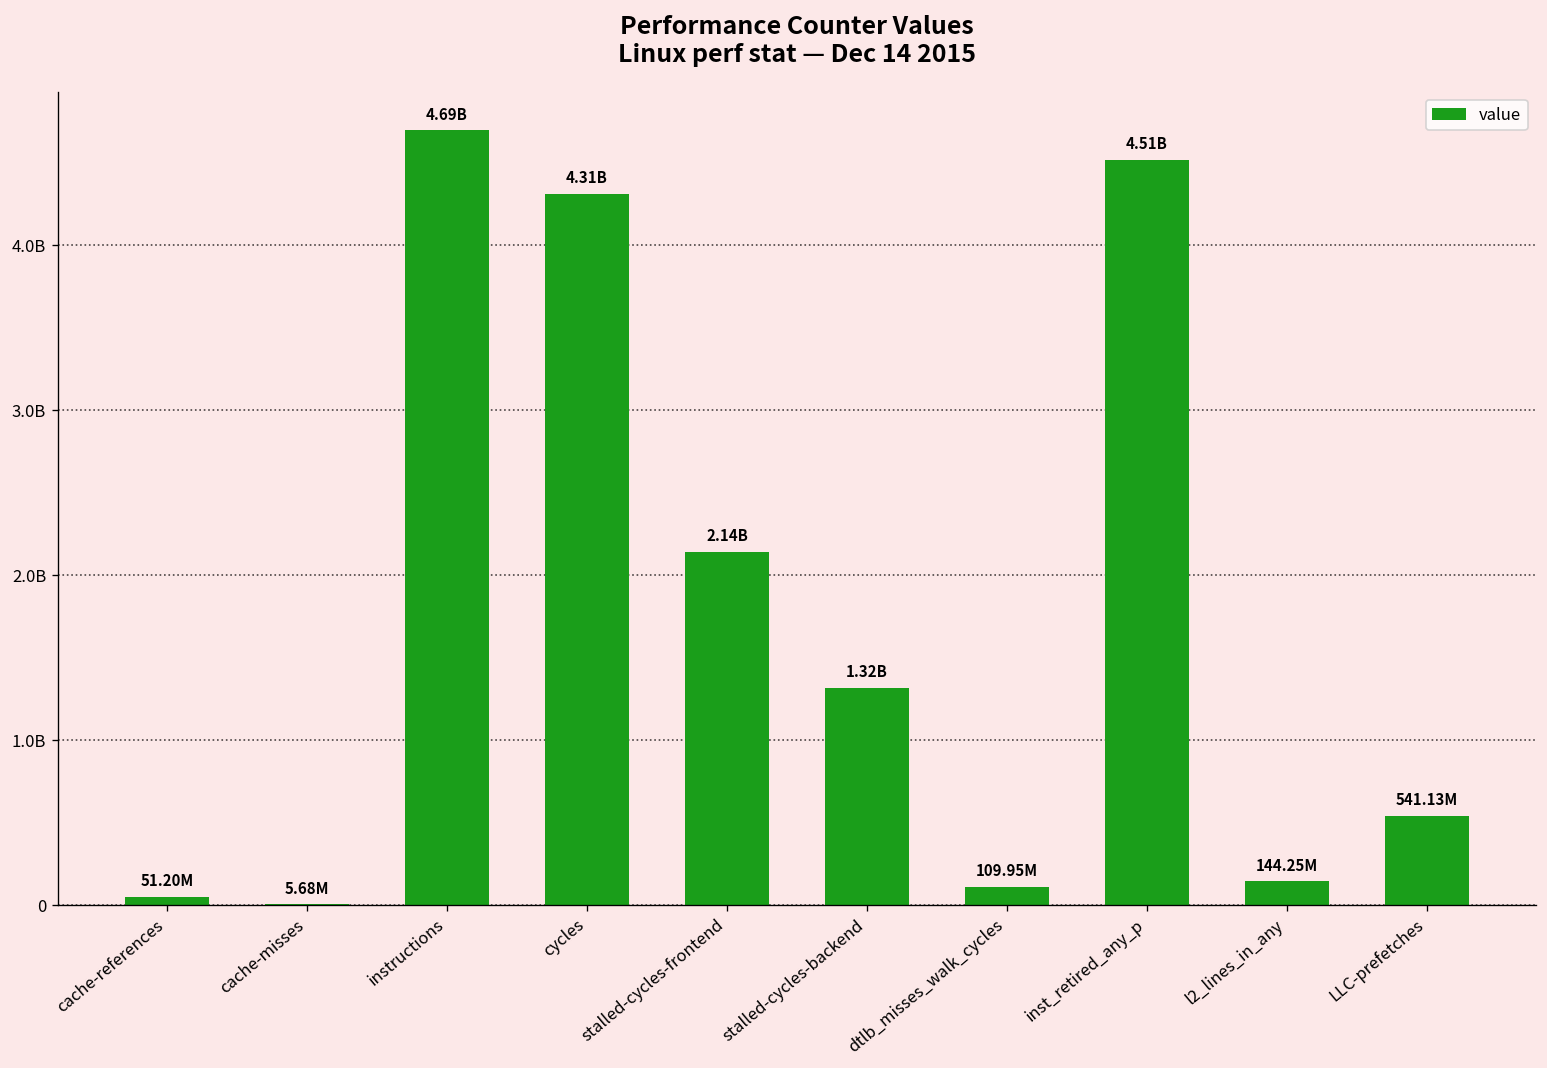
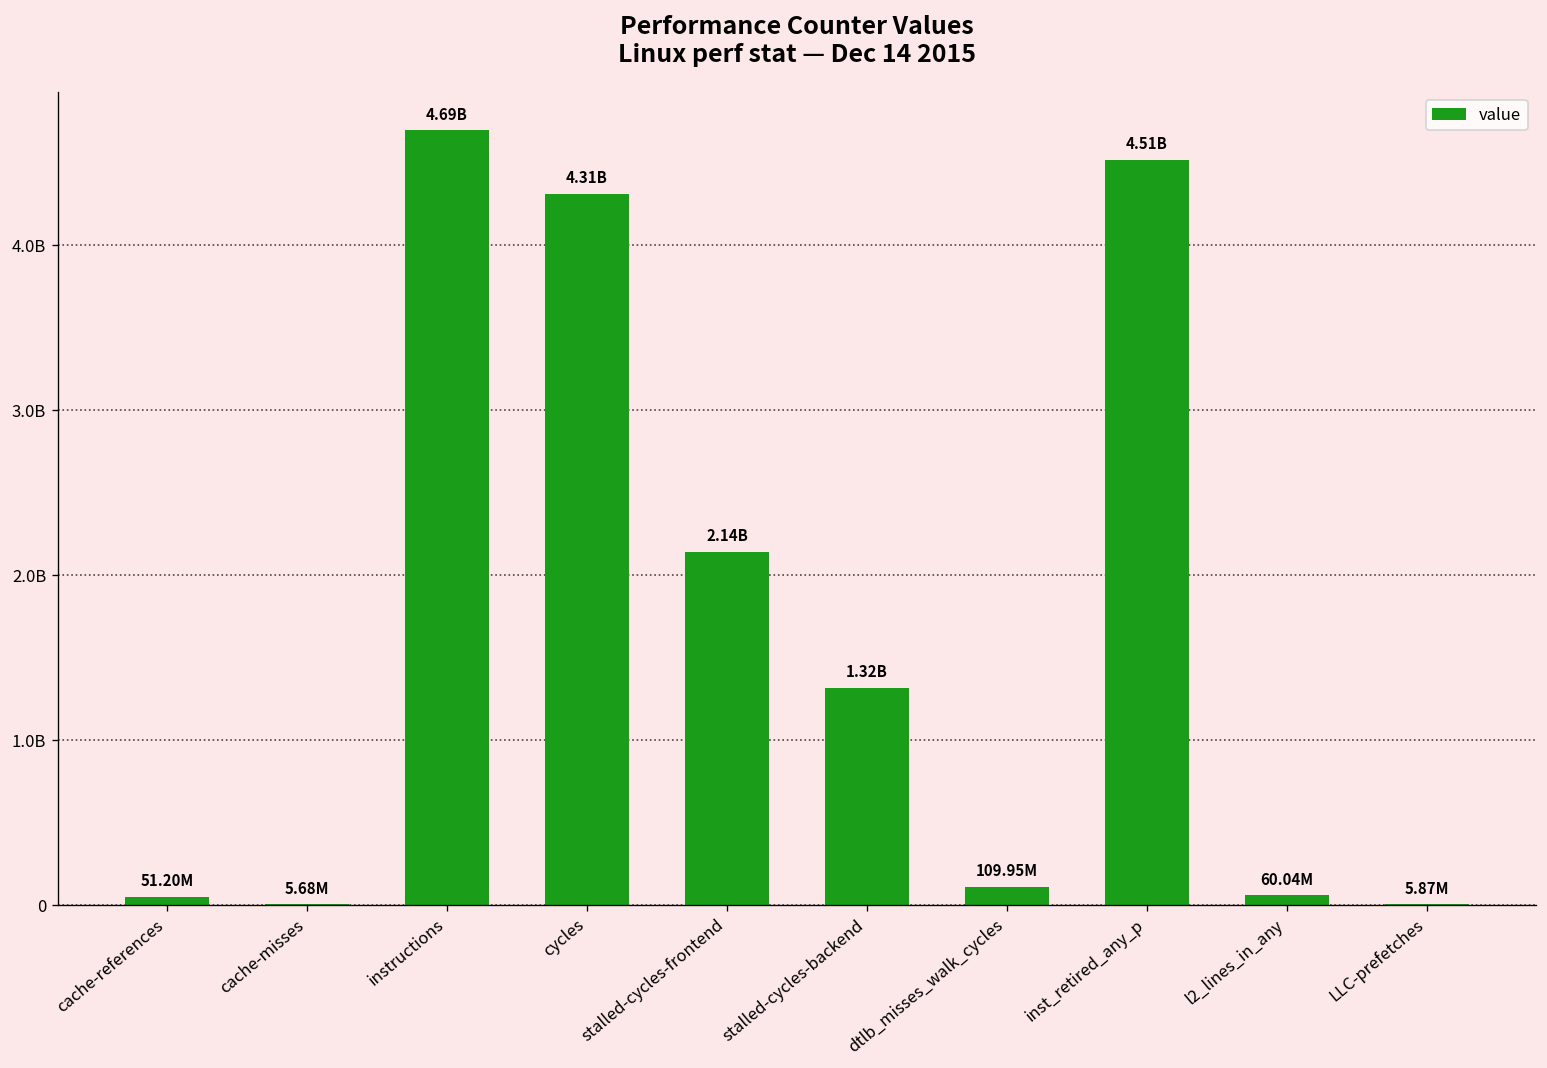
  {
    "cache-references": "51.20M",
    "cache-misses": "5.68M",
    "instructions": "4.69B",
    "cycles": "4.31B",
    "stalled-cycles-frontend": "2.14B",
    "stalled-cycles-backend": "1.32B",
    "dtlb_misses_walk_cycles": "109.95M",
    "inst_retired_any_p": "4.51B",
-   "l2_lines_in_any": "144.25M",
-   "LLC-prefetches": "541.13M"
+   "l2_lines_in_any": "60.04M",
+   "LLC-prefetches": "5.87M"
  }
